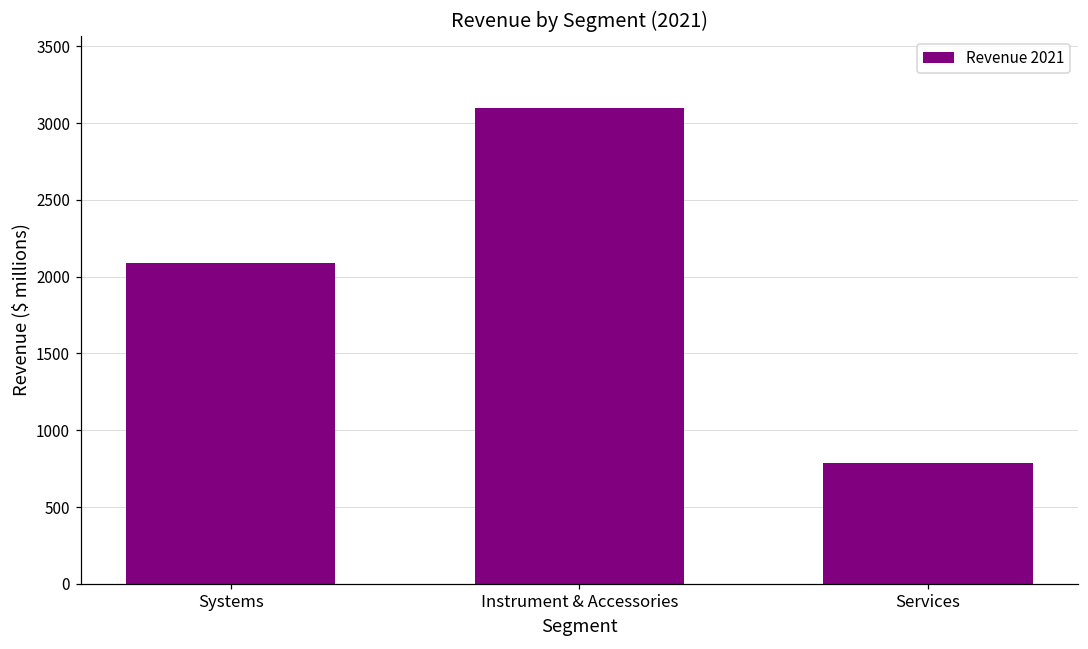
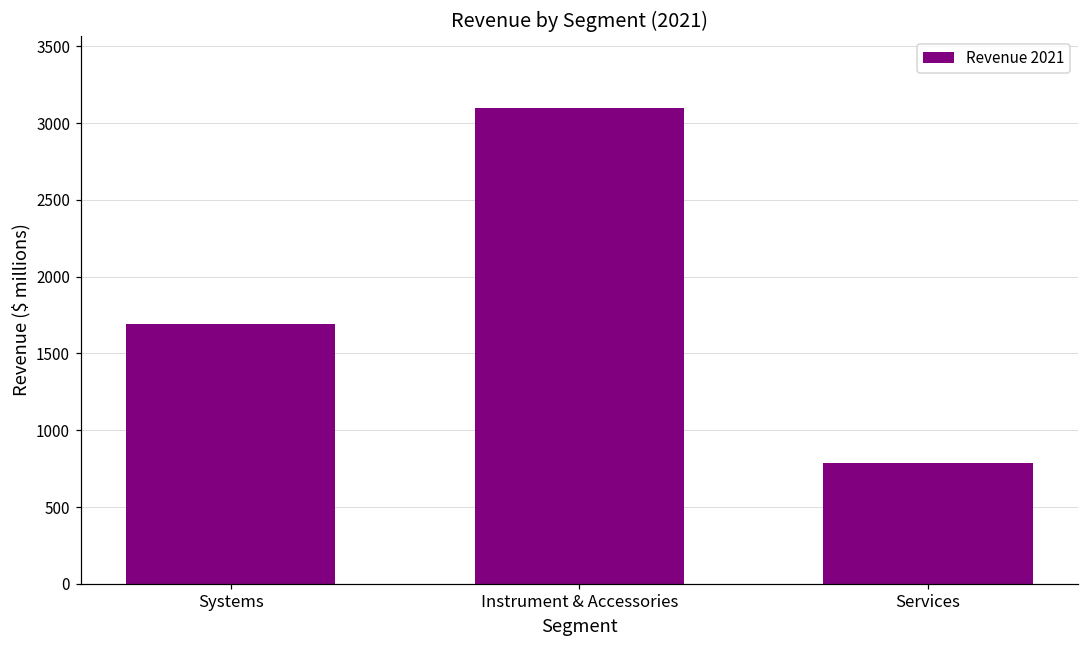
  {
-   "Systems": 2090,
+   "Systems": 1690,
    "Instrument & Accessories": 3100,
    "Services": 790
  }
